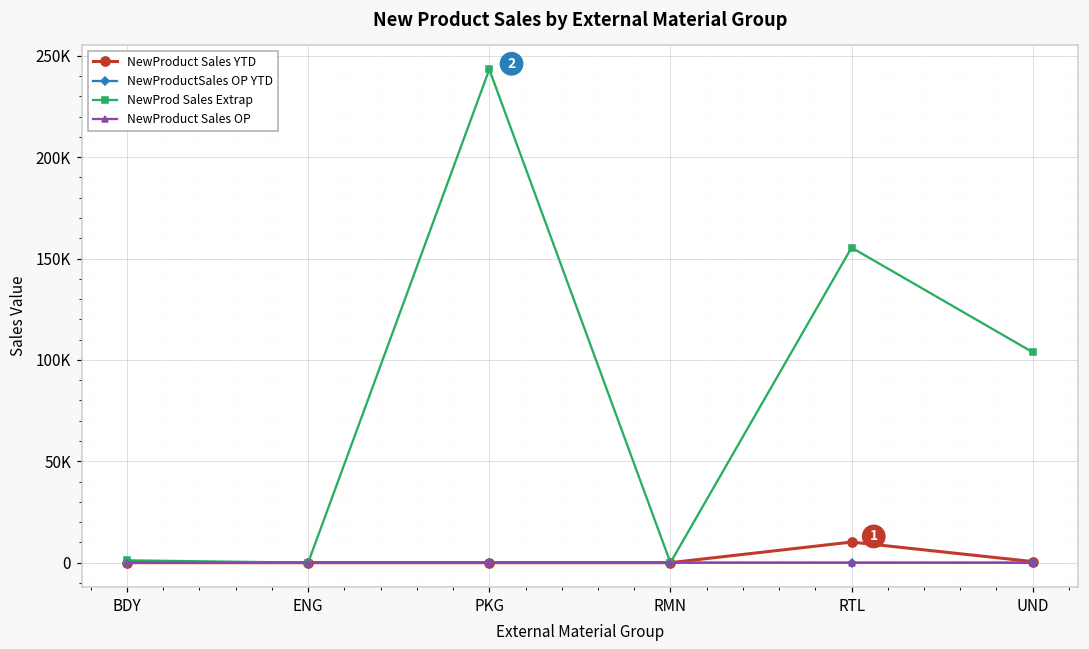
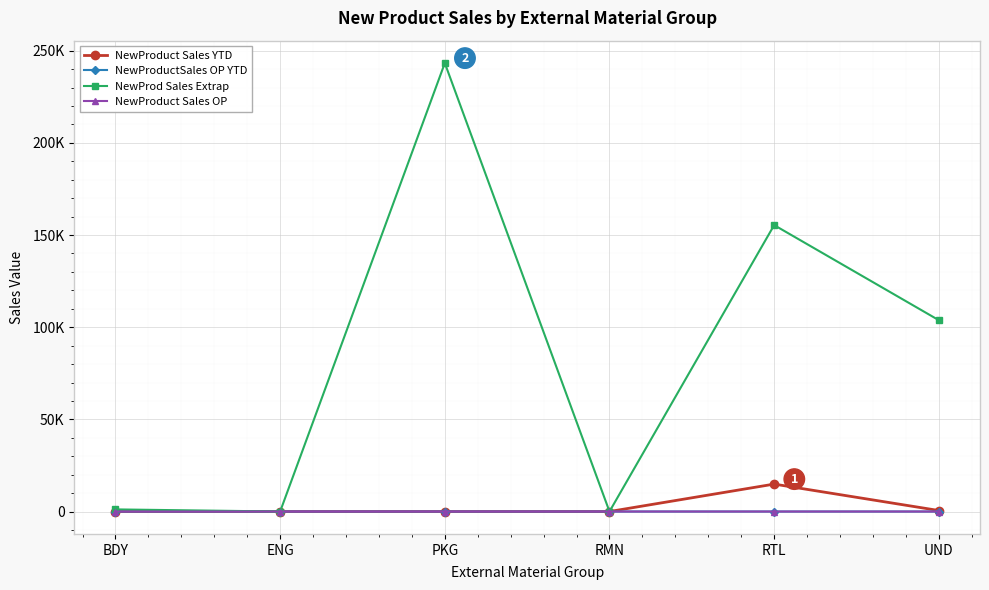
  {
    "NewProduct Sales YTD": {
-     "RTL": 10000
+     "RTL": 15000
    },
    "NewProduct Sales OP": {
      "RTL": 0
    },
    "NewProd Sales Extrap": {
      "RTL": 155000,
      "UND": 104000
    }
  }
